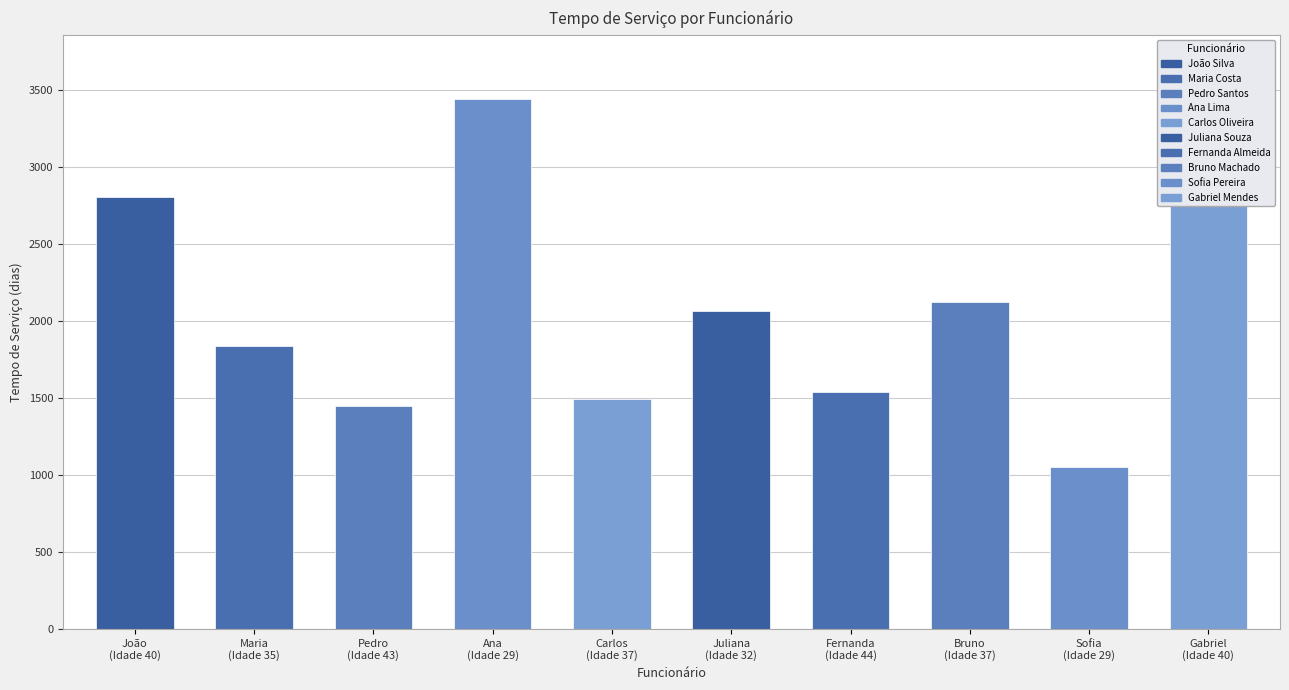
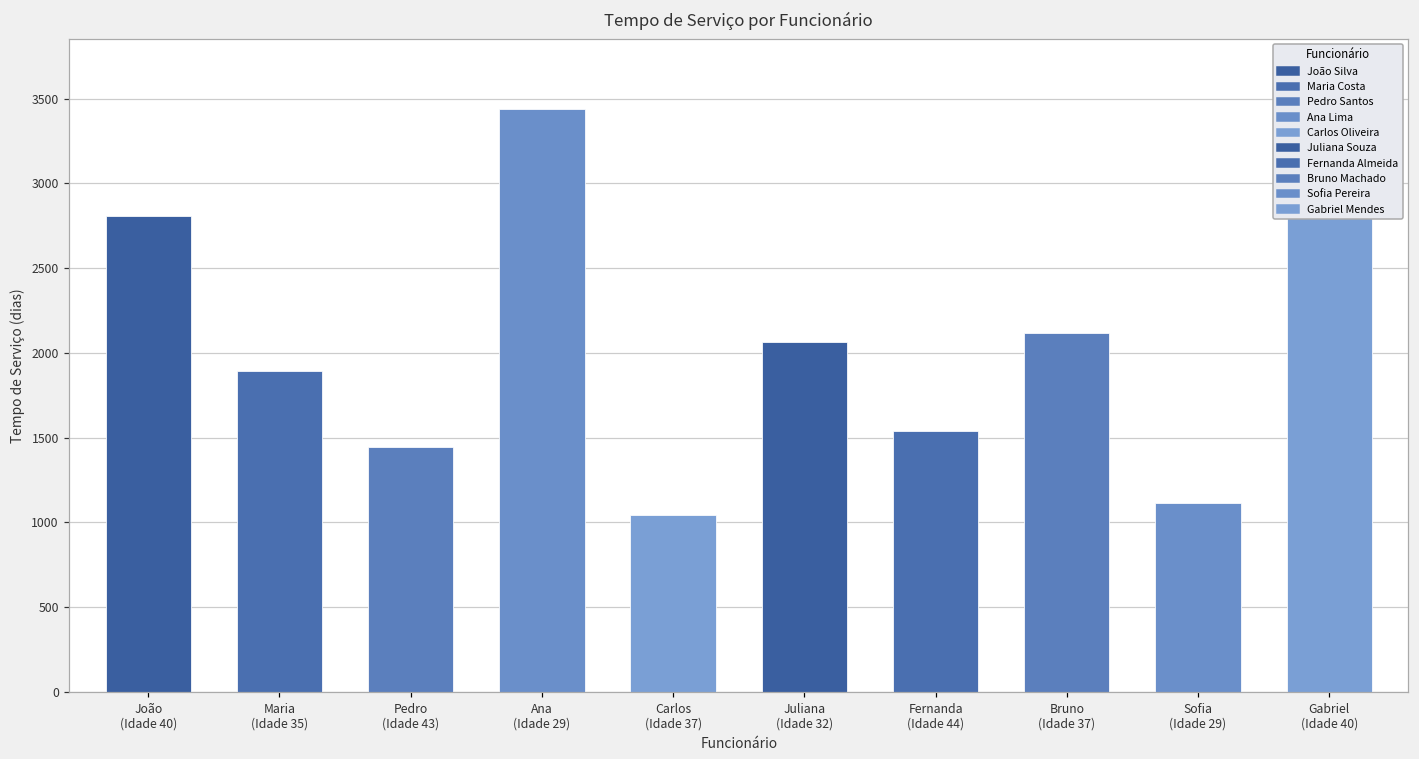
  {
    "João (Idade 40)": 2810,
-   "Maria (Idade 35)": 1840,
+   "Maria (Idade 35)": 1890,
    "Pedro (Idade 43)": 1450,
    "Ana (Idade 29)": 3440,
-   "Carlos (Idade 37)": 1490,
+   "Carlos (Idade 37)": 1040,
    "Juliana (Idade 32)": 2060,
    "Fernanda (Idade 44)": 1540,
    "Bruno (Idade 37)": 2120,
-   "Sofia (Idade 29)": 1050
+   "Sofia (Idade 29)": 1120
  }
